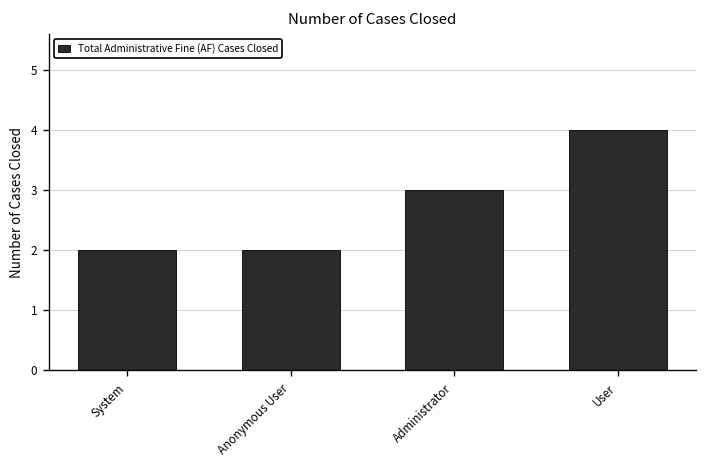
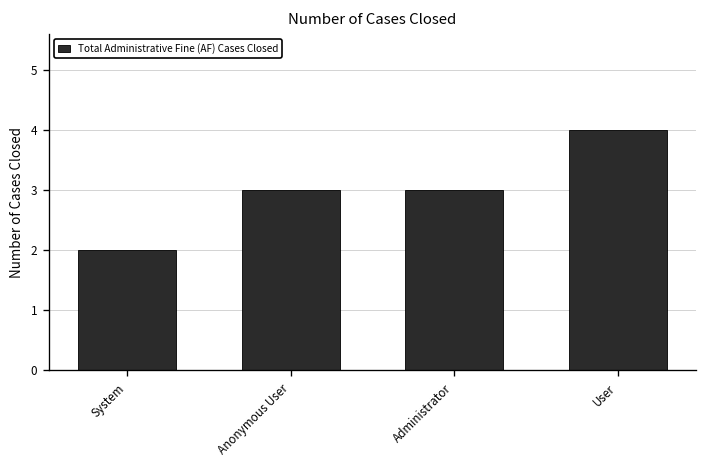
  {
    "System": 2,
-   "Anonymous User": 2,
+   "Anonymous User": 3,
    "Administrator": 3,
    "User": 4
  }
